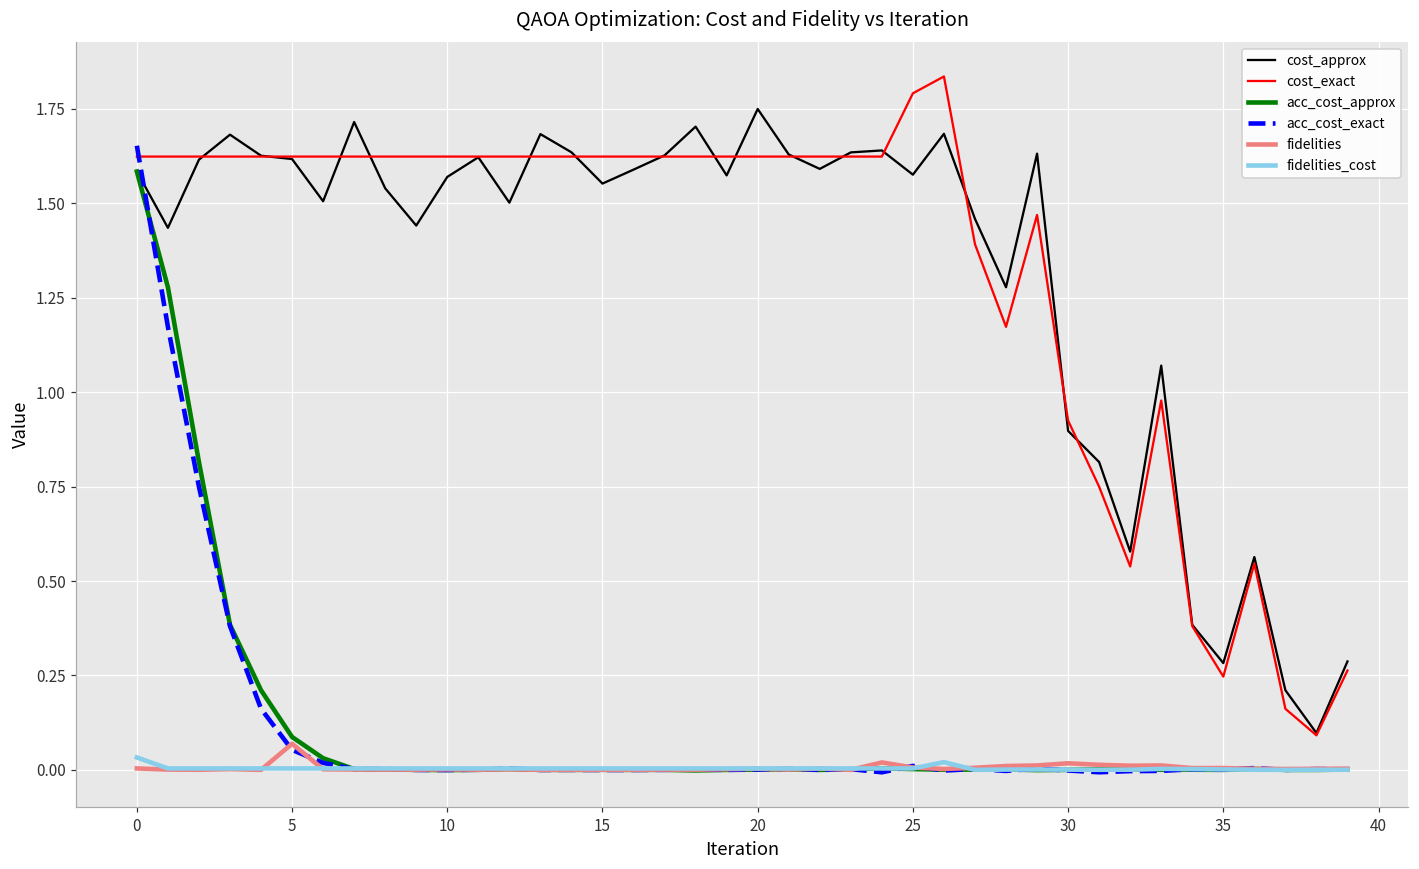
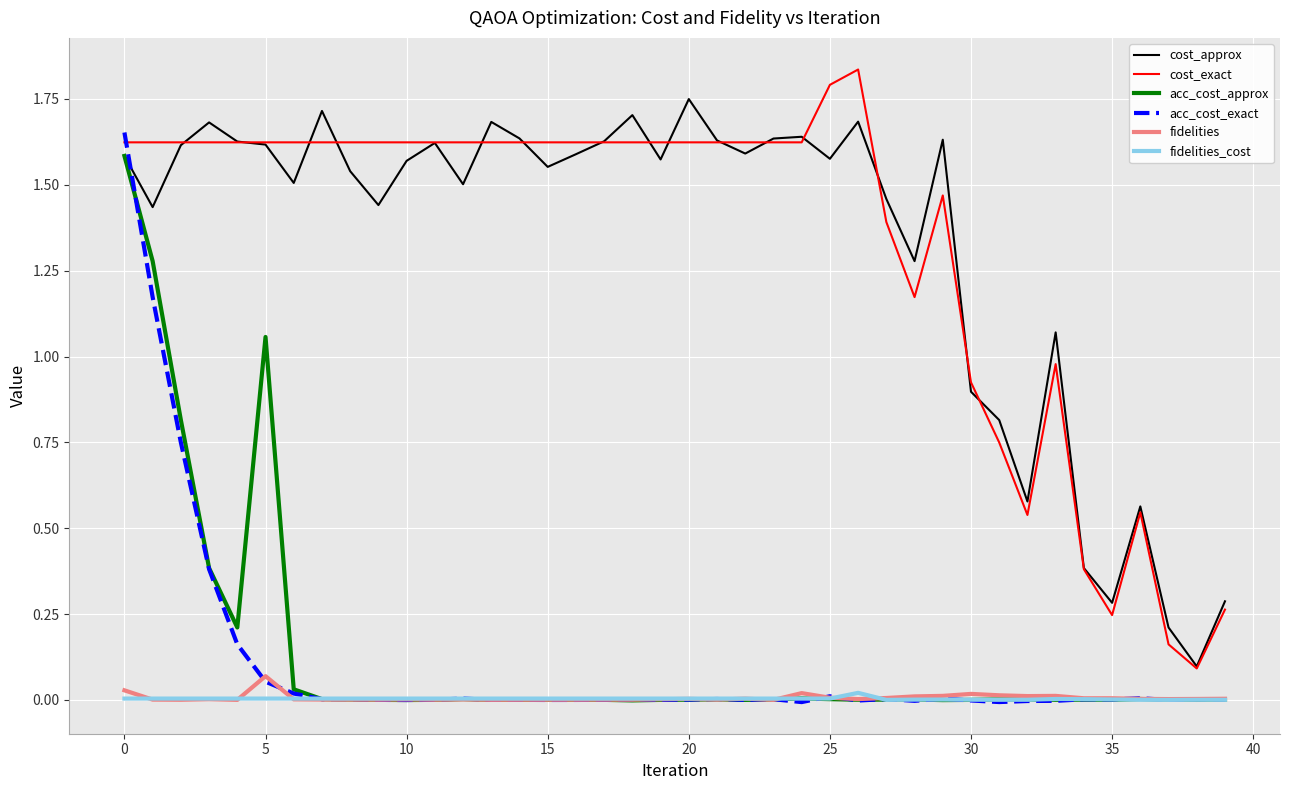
  {
    "cost_approx": {
      "10": 1.57,
      "15": 1.55,
      "20": 1.75,
      "25": 1.58,
      "30": 0.90,
      "35": 0.28
    },
    "cost_exact": {
      "0": 1.62,
      "10": 1.62,
      "15": 1.62,
      "20": 1.62,
      "25": 1.79,
      "30": 0.92,
      "35": 0.25
    },
    "acc_cost_approx": {
-     "5": 0.09
+     "5": 1.06
    },
    "acc_cost_exact": {
      "0": 1.65,
      "5": 0.05
    },
    "fidelities": {
-     "0": 0.00,
+     "0": 0.03,
      "5": 0.07,
      "30": 0.02
    },
    "fidelities_cost": {
-     "0": 0.03,
+     "0": 0.00,
      "5": 0.00
    }
  }
